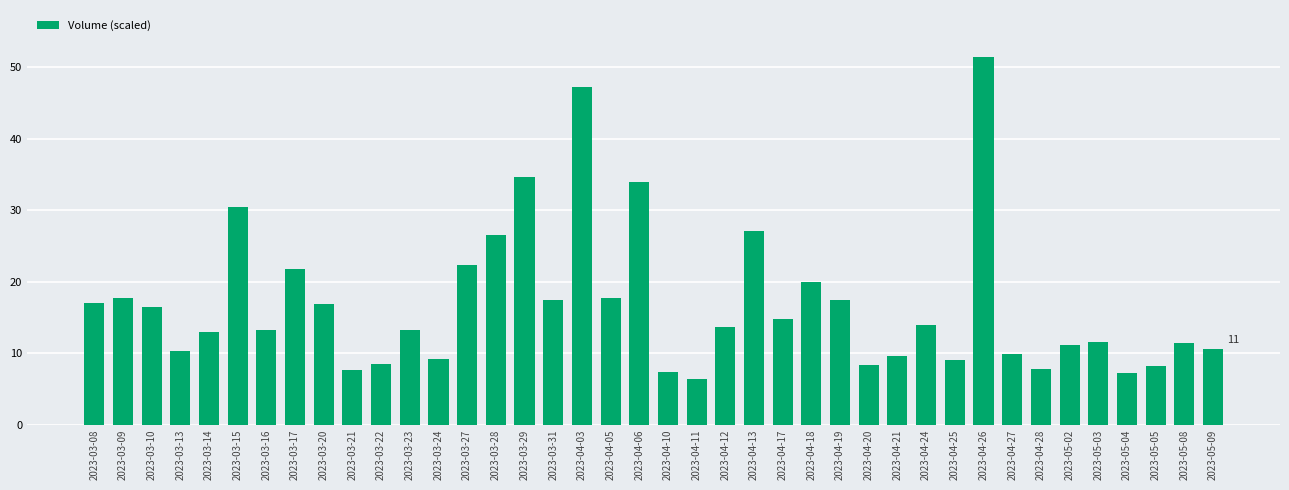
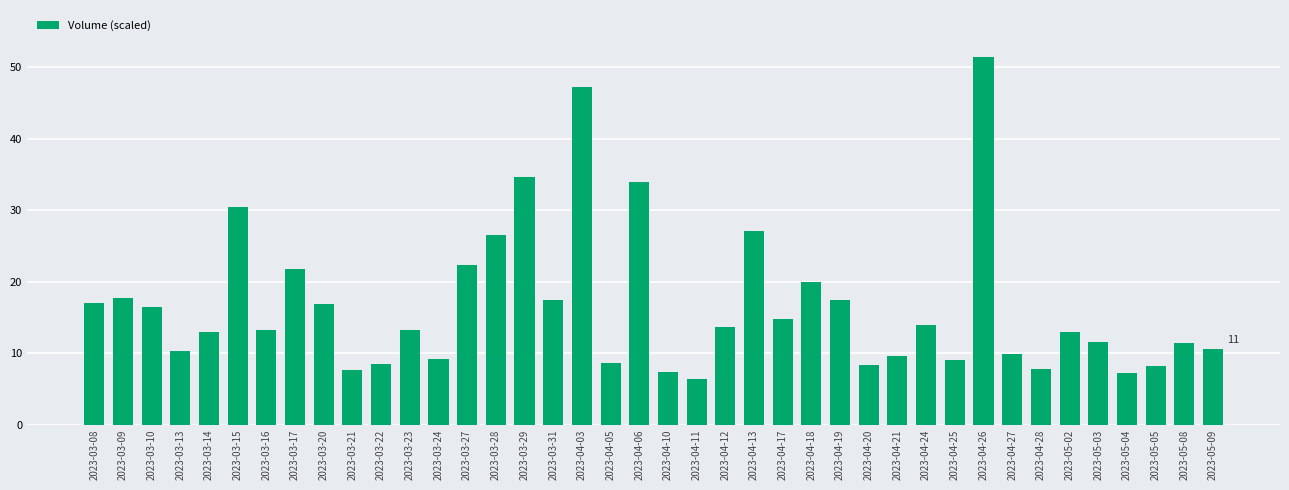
  {
    "2023-03-08": 17,
    "2023-03-09": 18,
    "2023-03-10": 16,
    "2023-03-13": 10,
    "2023-03-14": 13,
    "2023-03-15": 30,
    "2023-03-16": 13,
    "2023-03-17": 22,
    "2023-03-20": 17,
    "2023-03-21": 8,
    "2023-03-22": 8,
    "2023-03-23": 13,
    "2023-03-24": 9,
    "2023-03-27": 22,
    "2023-03-28": 27,
    "2023-03-29": 35,
    "2023-03-31": 17,
    "2023-04-03": 47,
-   "2023-04-05": 18,
+   "2023-04-05": 9,
    "2023-04-06": 34,
    "2023-04-10": 7,
    "2023-04-11": 6,
    "2023-04-12": 14,
    "2023-04-13": 27,
    "2023-04-17": 15,
    "2023-04-18": 20,
    "2023-04-19": 17,
    "2023-04-20": 8,
    "2023-04-21": 10,
    "2023-04-24": 14,
    "2023-04-25": 9,
    "2023-04-26": 51,
    "2023-04-27": 10,
    "2023-04-28": 8,
-   "2023-05-02": 11,
+   "2023-05-02": 13,
    "2023-05-03": 12,
    "2023-05-04": 7,
    "2023-05-05": 8,
    "2023-05-08": 11
  }
